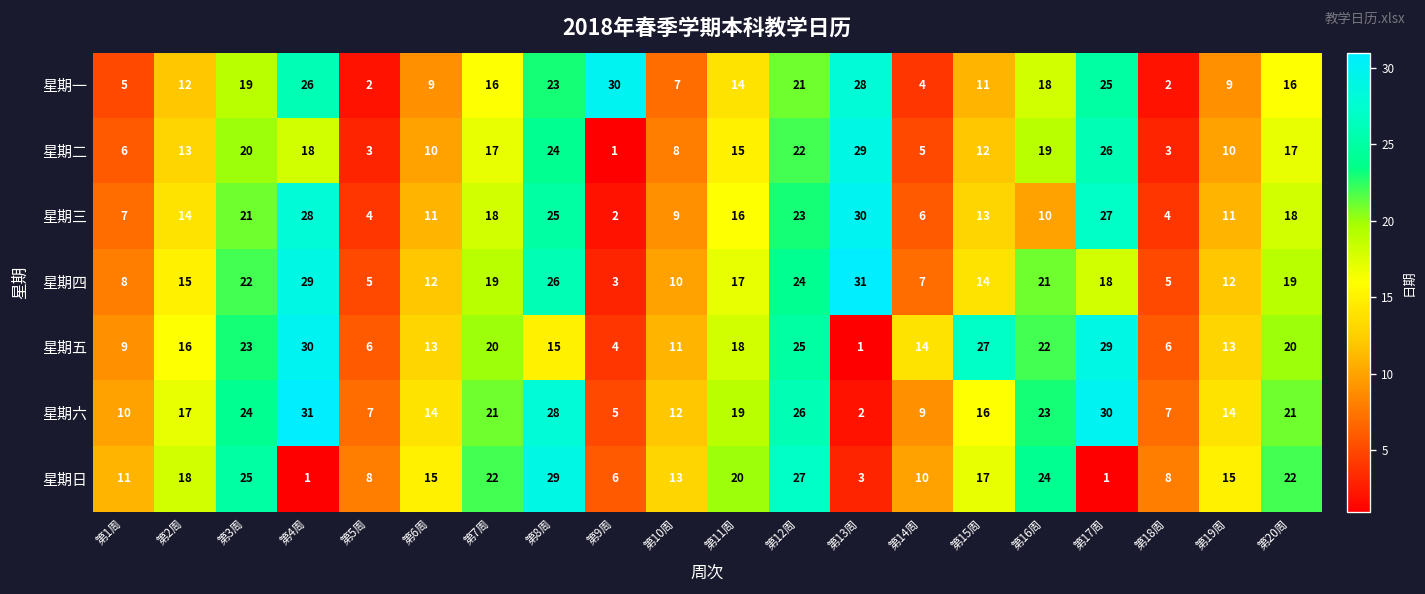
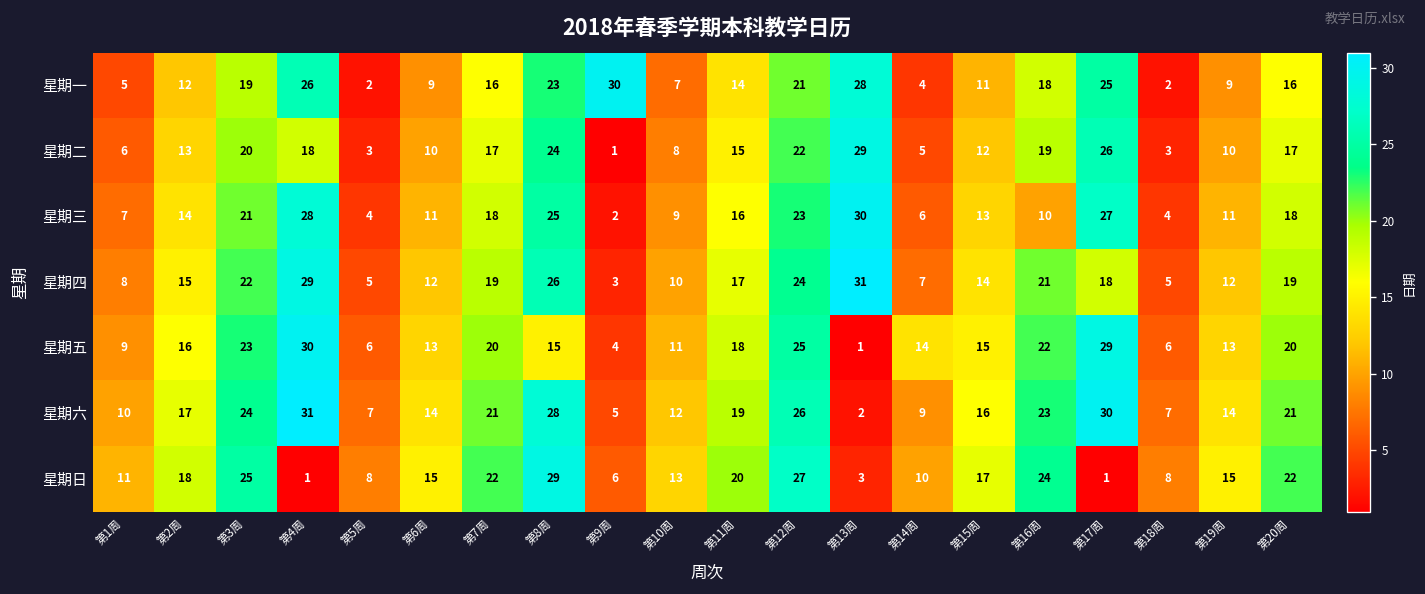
  {
    "星期一": {
      "第1周": 5,
      "第2周": 12,
      "第3周": 19,
      "第4周": 26,
      "第5周": 2,
      "第6周": 9,
      "第7周": 16,
      "第8周": 23,
      "第9周": 30,
      "第10周": 7,
      "第11周": 14,
      "第12周": 21,
      "第13周": 28,
      "第14周": 4,
      "第15周": 11,
      "第16周": 18,
      "第17周": 25,
      "第18周": 2,
      "第19周": 9,
      "第20周": 16
    },
    "星期二": {
      "第1周": 6,
      "第2周": 13,
      "第3周": 20,
      "第4周": 18,
      "第5周": 3,
      "第6周": 10,
      "第7周": 17,
      "第8周": 24,
      "第9周": 1,
      "第10周": 8,
      "第11周": 15,
      "第12周": 22,
      "第13周": 29,
      "第14周": 5,
      "第15周": 12,
      "第16周": 19,
      "第17周": 26,
      "第18周": 3,
      "第19周": 10,
      "第20周": 17
    },
    "星期三": {
      "第1周": 7,
      "第2周": 14,
      "第3周": 21,
      "第4周": 28,
      "第5周": 4,
      "第6周": 11,
      "第7周": 18,
      "第8周": 25,
      "第9周": 2,
      "第10周": 9,
      "第11周": 16,
      "第12周": 23,
      "第13周": 30,
      "第14周": 6,
      "第15周": 13,
      "第16周": 10,
      "第17周": 27,
      "第18周": 4,
      "第19周": 11,
      "第20周": 18
    },
    "星期四": {
      "第1周": 8,
      "第2周": 15,
      "第3周": 22,
      "第4周": 29,
      "第5周": 5,
      "第6周": 12,
      "第7周": 19,
      "第8周": 26,
      "第9周": 3,
      "第10周": 10,
      "第11周": 17,
      "第12周": 24,
      "第13周": 31,
      "第14周": 7,
      "第15周": 14,
      "第16周": 21,
      "第17周": 18,
      "第18周": 5,
      "第19周": 12,
      "第20周": 19
    },
    "星期五": {
      "第1周": 9,
      "第2周": 16,
      "第3周": 23,
      "第4周": 30,
      "第5周": 6,
      "第6周": 13,
      "第7周": 20,
      "第8周": 15,
      "第9周": 4,
      "第10周": 11,
      "第11周": 18,
      "第12周": 25,
      "第13周": 1,
      "第14周": 14,
-     "第15周": 27,
+     "第15周": 15,
      "第16周": 22,
      "第17周": 29,
      "第18周": 6,
      "第19周": 13,
      "第20周": 20
    },
    "星期六": {
      "第1周": 10,
      "第2周": 17,
      "第3周": 24,
      "第4周": 31,
      "第5周": 7,
      "第6周": 14,
      "第7周": 21,
      "第8周": 28,
      "第9周": 5,
      "第10周": 12,
      "第11周": 19,
      "第12周": 26,
      "第13周": 2,
      "第14周": 9,
      "第15周": 16,
      "第16周": 23,
      "第17周": 30,
      "第18周": 7,
      "第19周": 14,
      "第20周": 21
    },
    "星期日": {
      "第1周": 11,
      "第2周": 18,
      "第3周": 25,
      "第4周": 1,
      "第5周": 8,
      "第6周": 15,
      "第7周": 22,
      "第8周": 29,
      "第9周": 6,
      "第10周": 13,
      "第11周": 20,
      "第12周": 27,
      "第13周": 3,
      "第14周": 10,
      "第15周": 17,
      "第16周": 24,
      "第17周": 1,
      "第18周": 8,
      "第19周": 15,
      "第20周": 22
    }
  }
